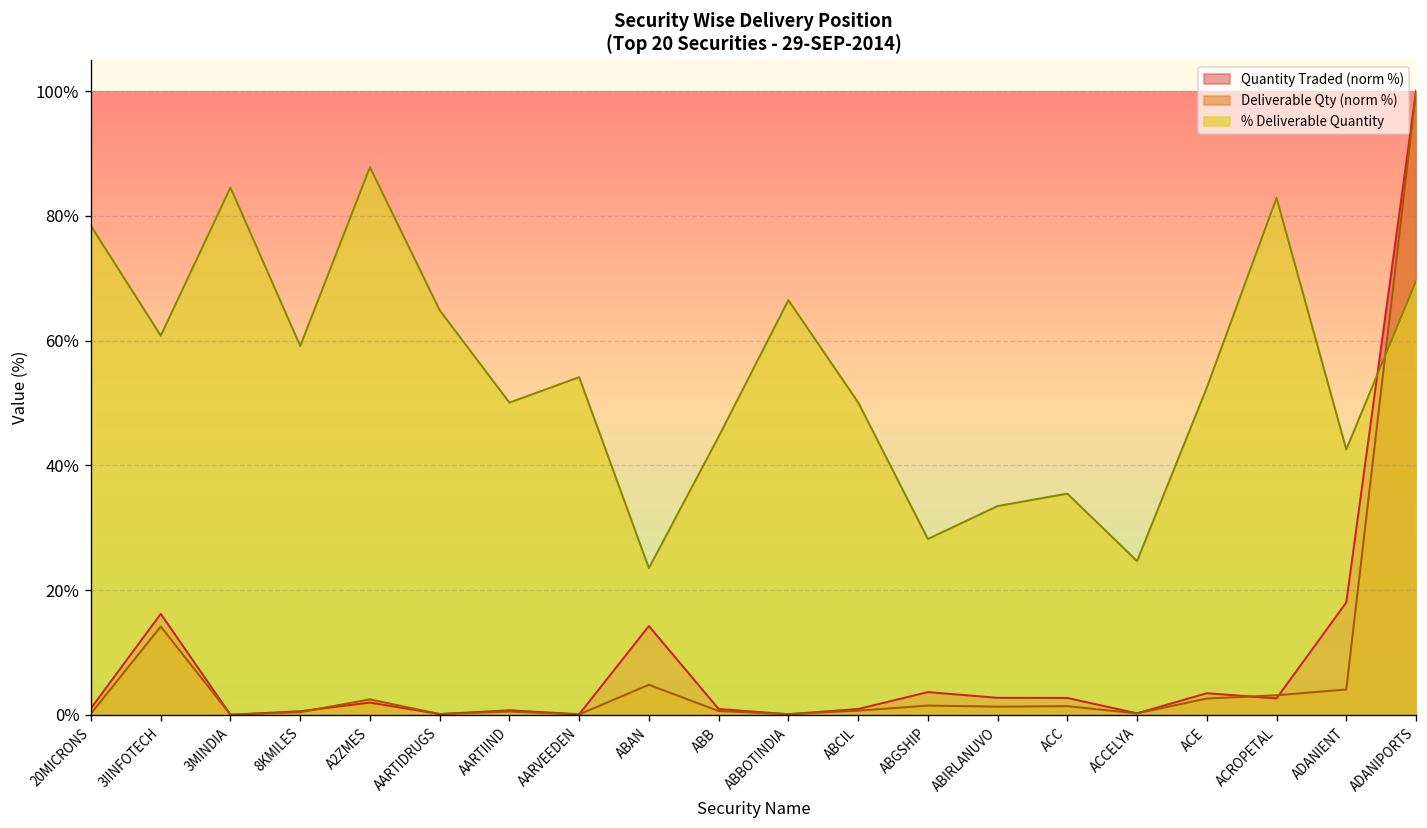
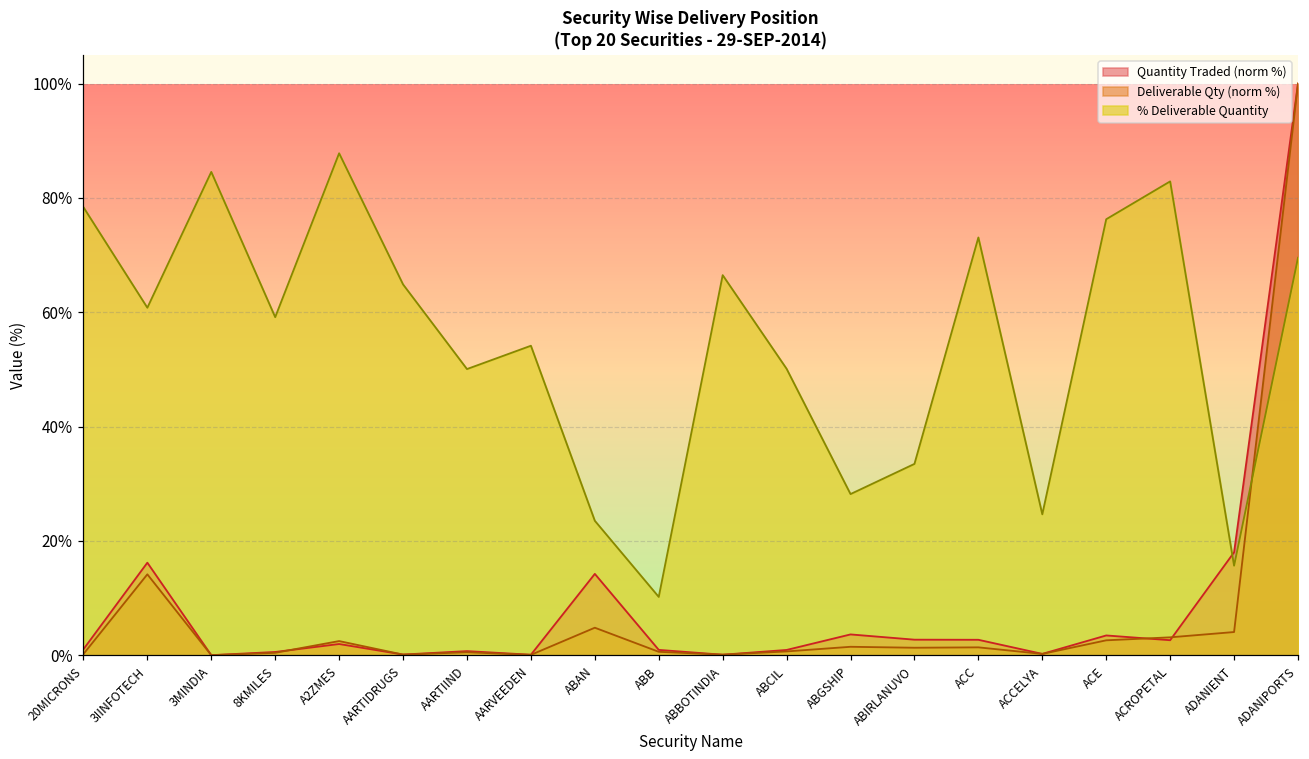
  {
    "% Deliverable Quantity": {
      "20MICRONS": "78%",
      "3IINFOTECH": "61%",
      "3MINDIA": "85%",
      "8KMILES": "59%",
      "A2ZMES": "88%",
      "AARTIDRUGS": "65%",
      "AARTIIND": "50%",
      "AARVEEDEN": "54%",
      "ABAN": "24%",
-     "ABB": "45%",
+     "ABB": "10%",
      "ABBOTINDIA": "66%",
      "ABCIL": "50%",
      "ABGSHIP": "28%",
      "ABIRLANUVO": "33%",
-     "ACC": "35%",
+     "ACC": "73%",
      "ACCELYA": "25%",
-     "ACE": "52%",
+     "ACE": "76%",
      "ACROPETAL": "83%",
-     "ADANIENT": "43%",
+     "ADANIENT": "16%",
      "ADANIPORTS": "70%"
    }
  }
